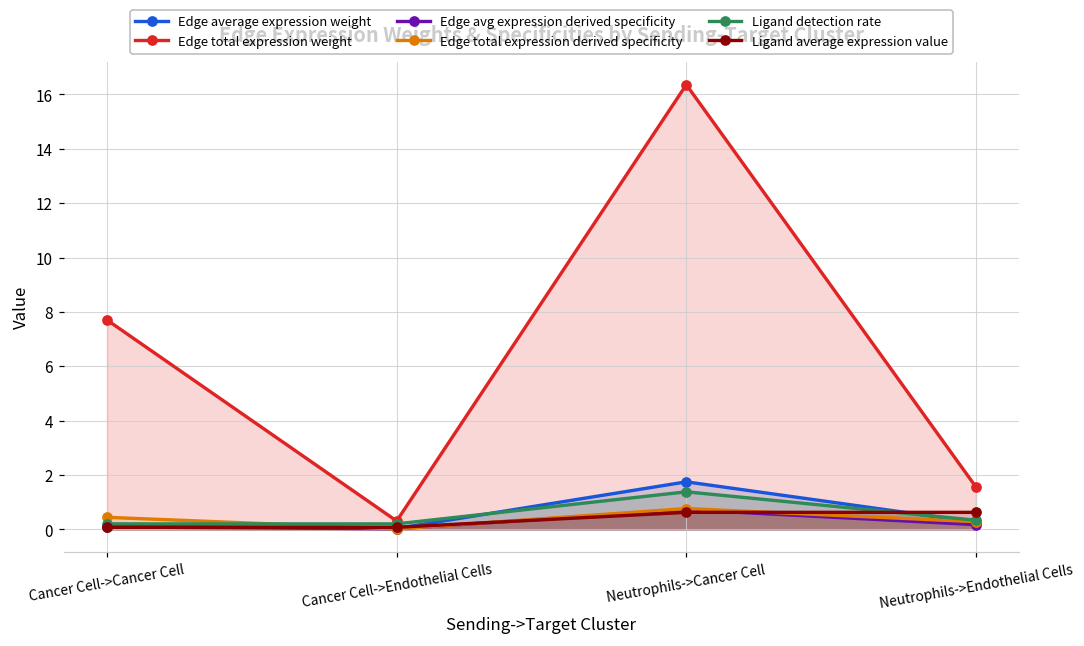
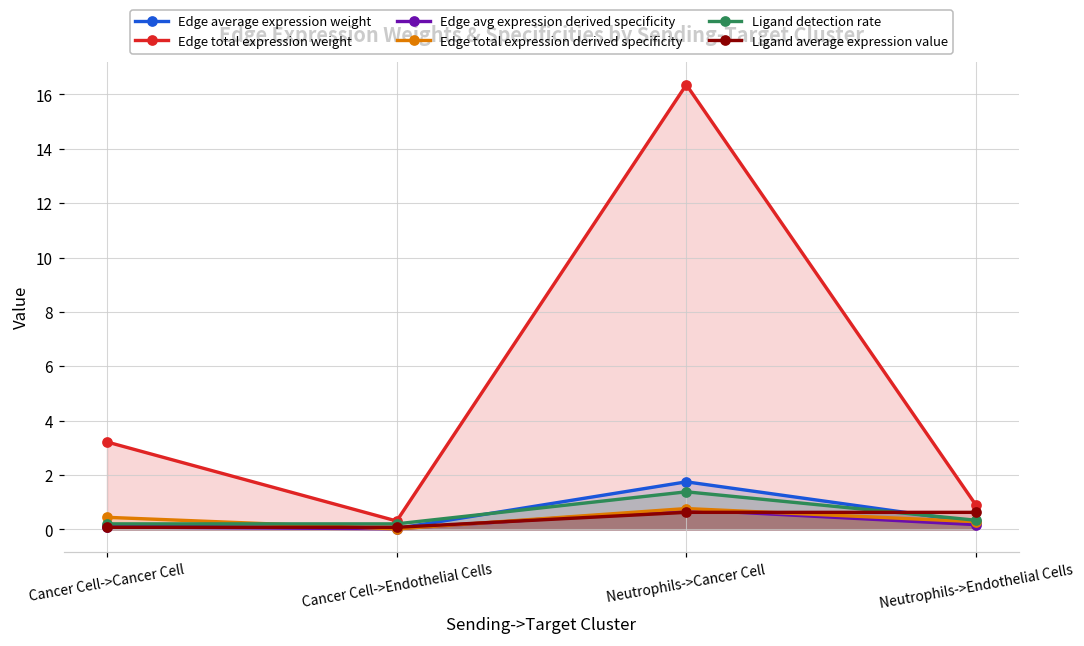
  {
    "Edge average expression weight": {
      "Neutrophils->Cancer Cell": 1.7
    },
    "Edge total expression weight": {
-     "Cancer Cell->Cancer Cell": 7.7,
+     "Cancer Cell->Cancer Cell": 3.2,
      "Cancer Cell->Endothelial Cells": 0.3,
      "Neutrophils->Cancer Cell": 16.4,
-     "Neutrophils->Endothelial Cells": 1.6
+     "Neutrophils->Endothelial Cells": 0.9
    },
    "Edge total expression derived specificity": {
      "Cancer Cell->Cancer Cell": 0.4
    },
    "Ligand detection rate": {
      "Cancer Cell->Endothelial Cells": 0.2,
      "Neutrophils->Cancer Cell": 1.4
    },
    "Ligand average expression value": {
      "Neutrophils->Endothelial Cells": 0.6
    }
  }
